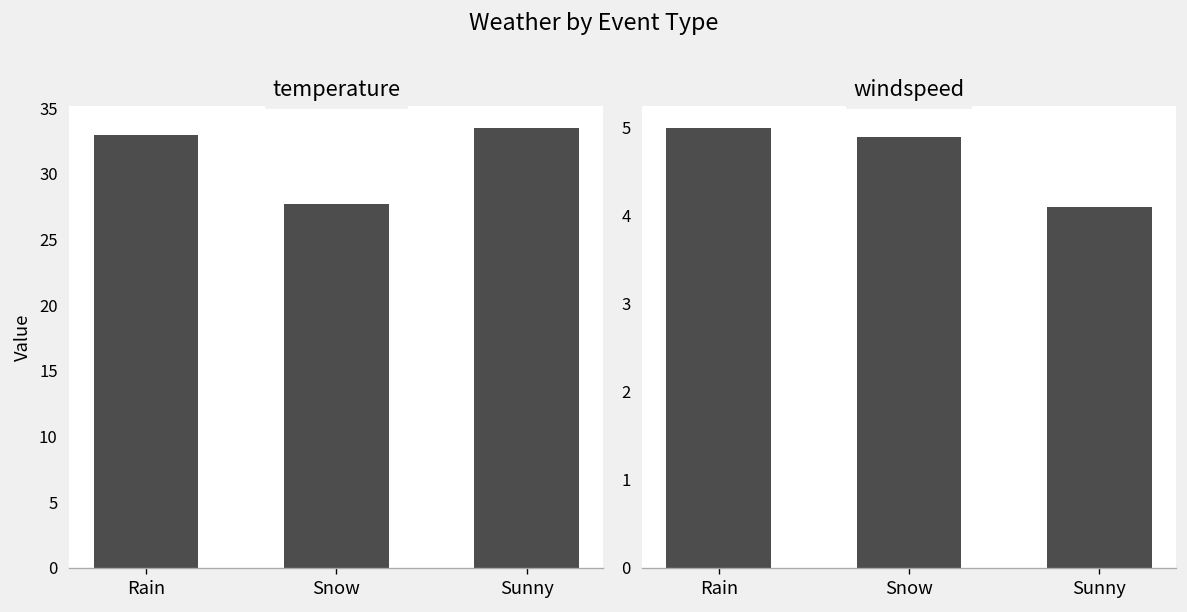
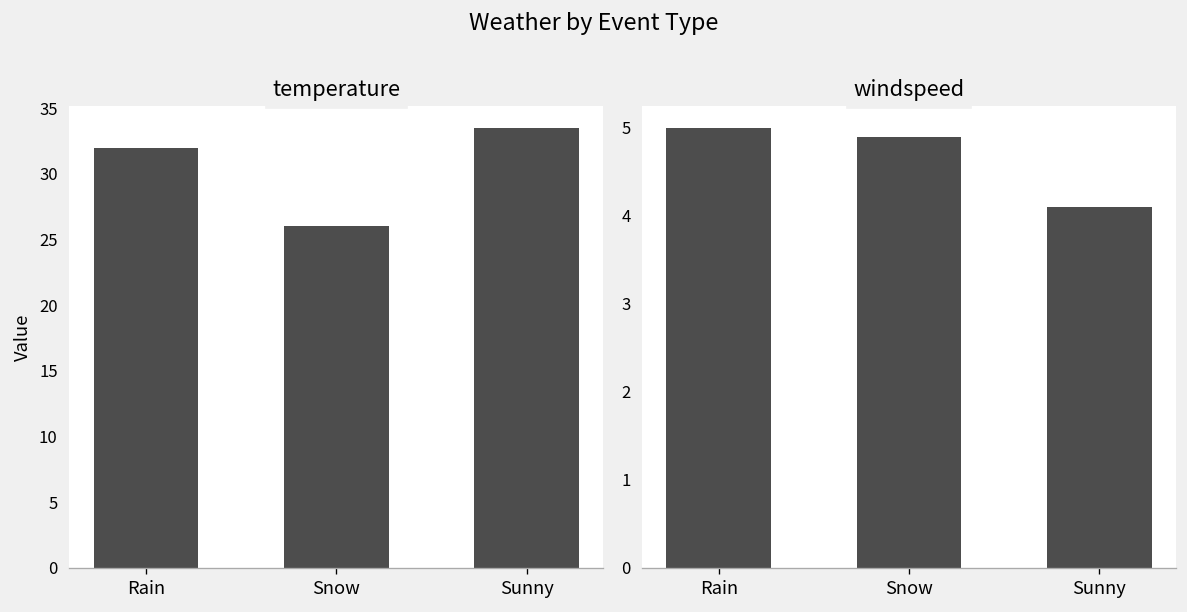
  {
    "temperature": {
-     "Rain": 33,
-     "Snow": 27.7,
+     "Rain": 32,
+     "Snow": 26.0,
      "Sunny": 33.5
    },
    "windspeed": {
      "Rain": 5.0,
      "Snow": 4.9,
      "Sunny": 4.1
    }
  }
